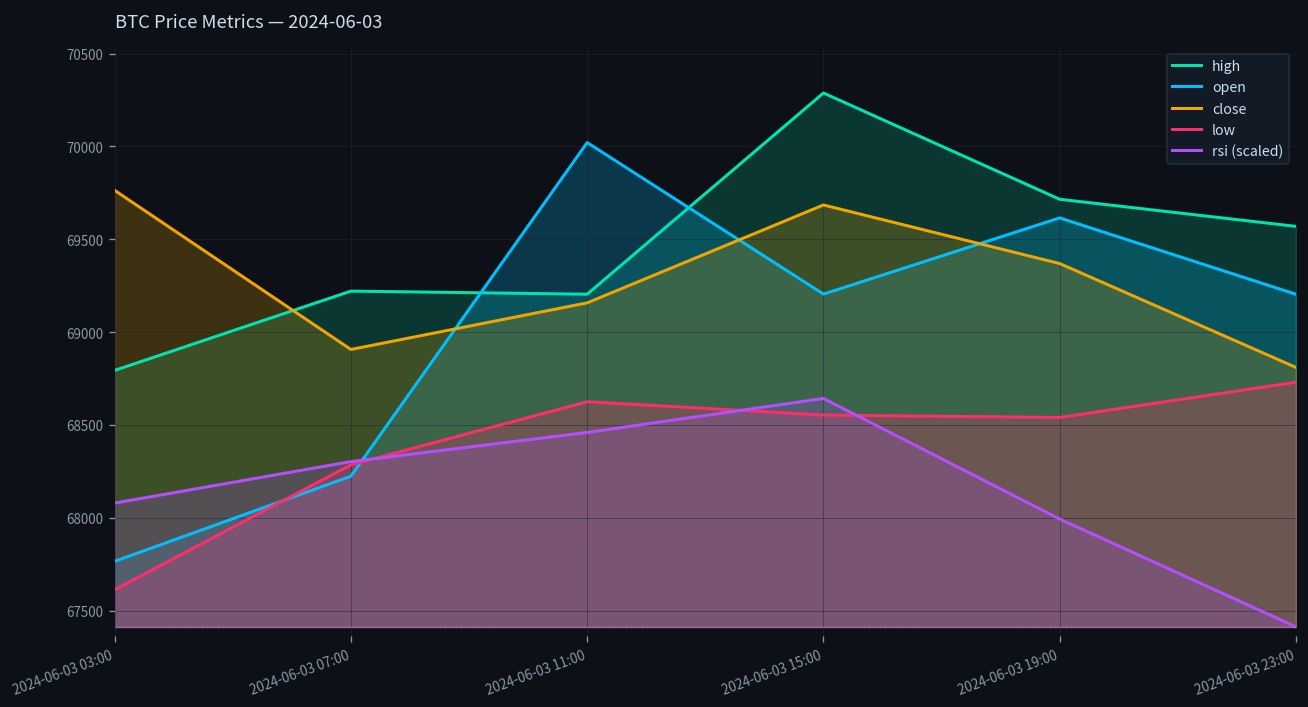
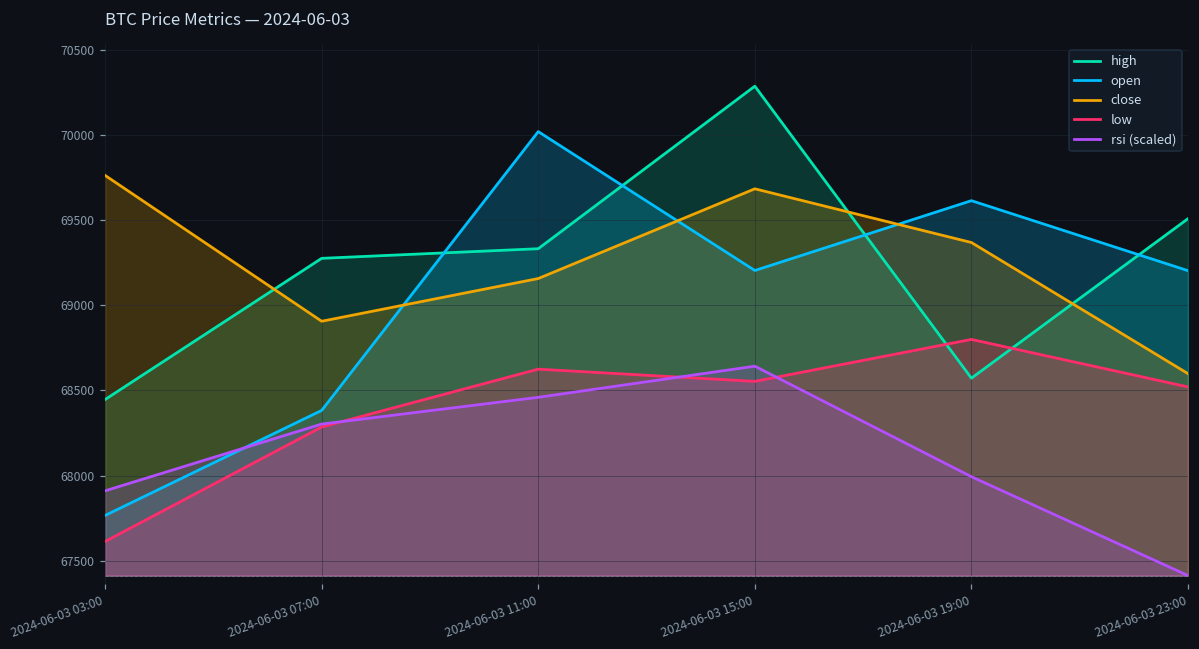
  {
    "high": {
-     "2024-06-03 03:00": 68790,
-     "2024-06-03 07:00": 69220,
-     "2024-06-03 11:00": 69200,
+     "2024-06-03 03:00": 68450,
+     "2024-06-03 07:00": 69280,
+     "2024-06-03 11:00": 69330,
      "2024-06-03 15:00": 70290,
-     "2024-06-03 19:00": 69720,
-     "2024-06-03 23:00": 69570
+     "2024-06-03 19:00": 68570,
+     "2024-06-03 23:00": 69510
    },
    "open": {
      "2024-06-03 03:00": 67770,
-     "2024-06-03 07:00": 68220,
+     "2024-06-03 07:00": 68380,
      "2024-06-03 11:00": 70020,
      "2024-06-03 15:00": 69210,
      "2024-06-03 19:00": 69620,
      "2024-06-03 23:00": 69200
    },
    "close": {
      "2024-06-03 03:00": 69760,
      "2024-06-03 07:00": 68910,
      "2024-06-03 11:00": 69160,
      "2024-06-03 15:00": 69680,
      "2024-06-03 19:00": 69370,
-     "2024-06-03 23:00": 68810
+     "2024-06-03 23:00": 68600
    },
    "low": {
      "2024-06-03 03:00": 67610,
      "2024-06-03 07:00": 68290,
      "2024-06-03 11:00": 68630,
      "2024-06-03 15:00": 68550,
-     "2024-06-03 19:00": 68540,
-     "2024-06-03 23:00": 68730
+     "2024-06-03 19:00": 68800,
+     "2024-06-03 23:00": 68520
    },
    "rsi (scaled)": {
-     "2024-06-03 03:00": 68080,
+     "2024-06-03 03:00": 67910,
      "2024-06-03 07:00": 68300,
      "2024-06-03 11:00": 68460,
      "2024-06-03 15:00": 68640,
      "2024-06-03 19:00": 67990,
      "2024-06-03 23:00": 67410
    }
  }
